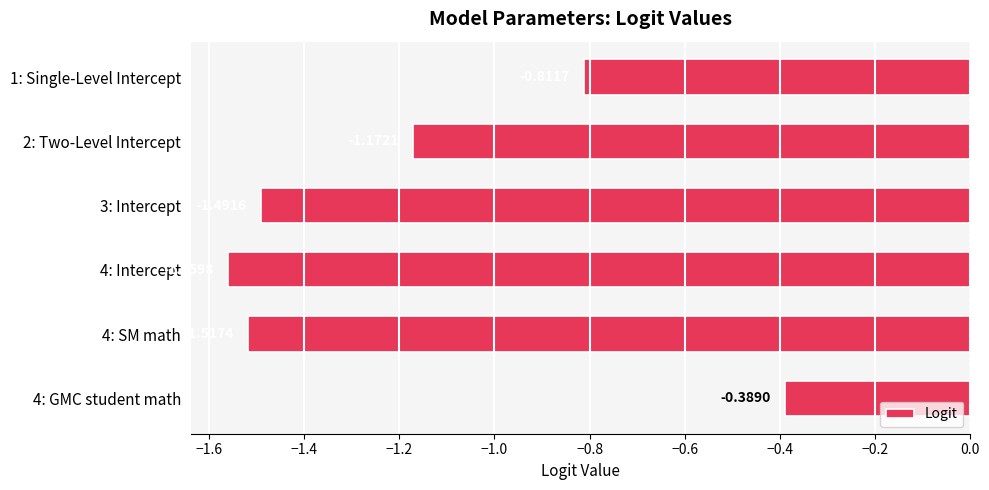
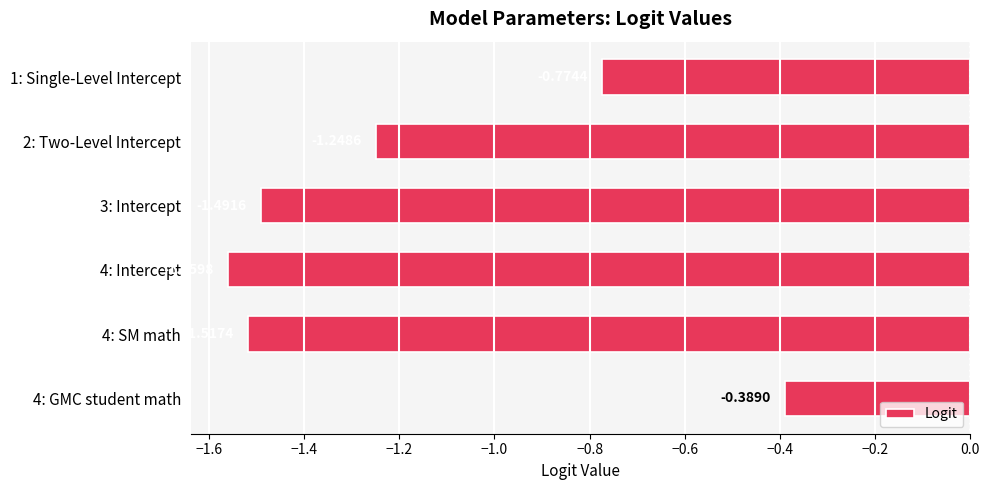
  {
-   "1: Single-Level Intercept": -0.81,
-   "2: Two-Level Intercept": -1.17,
+   "1: Single-Level Intercept": -0.77,
+   "2: Two-Level Intercept": -1.25,
    "3: Intercept": -1.49,
    "4: Intercept": -1.56,
    "4: SM math": -1.52
  }
